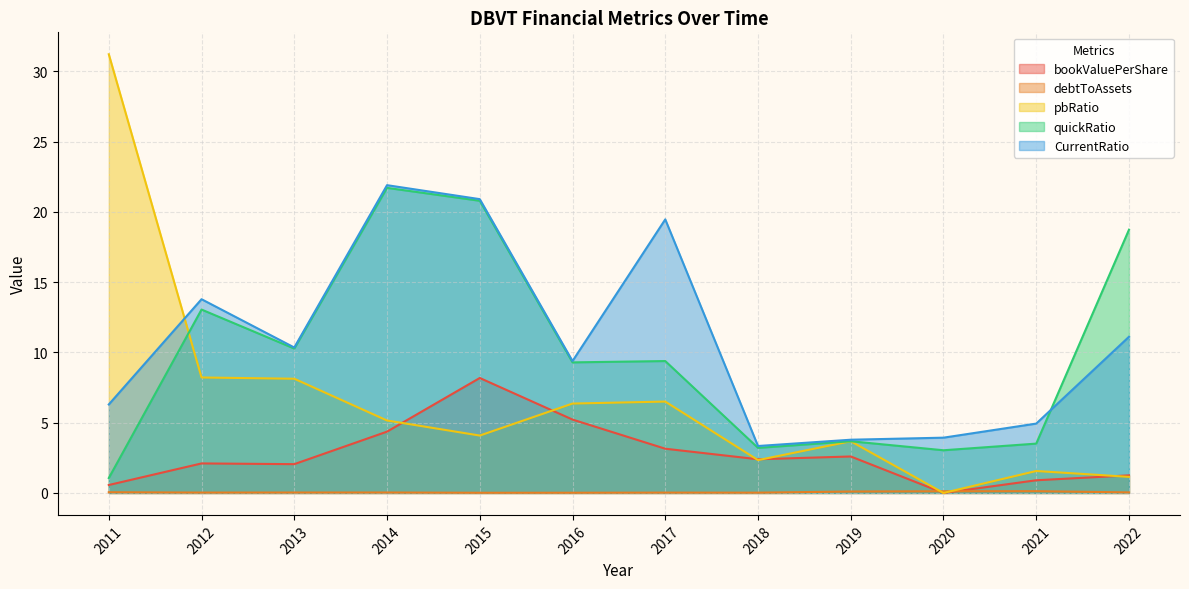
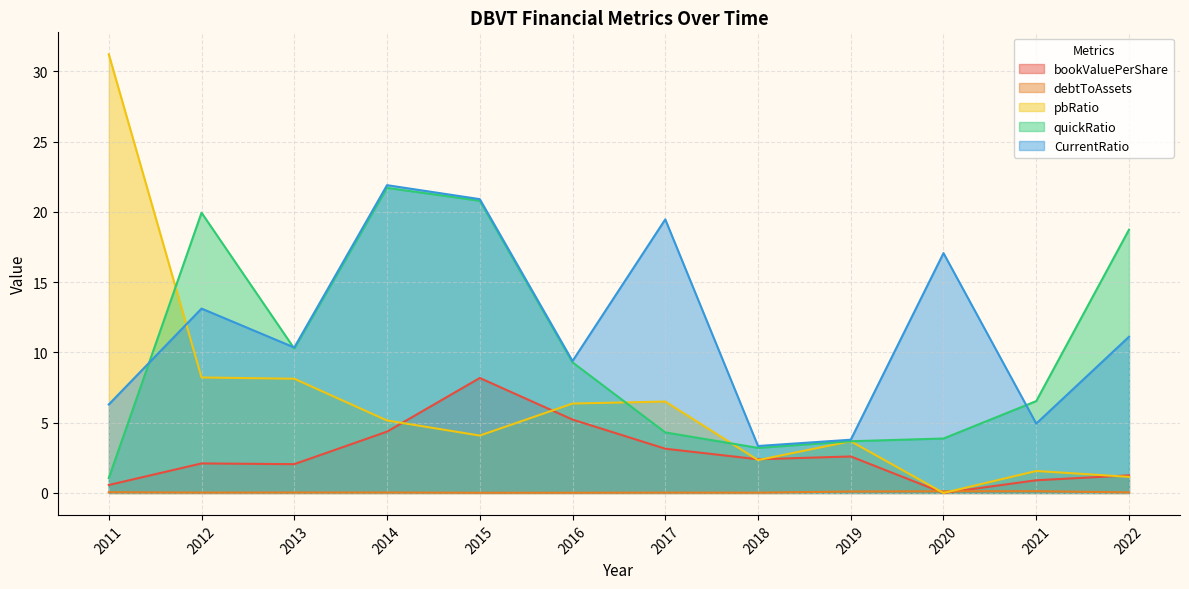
  {
    "quickRatio": {
      "2011": 1.1,
-     "2012": 13.0,
+     "2012": 19.9,
      "2014": 21.7,
-     "2017": 9.4,
-     "2020": 3.0,
-     "2021": 3.5,
+     "2017": 4.3,
+     "2020": 3.9,
+     "2021": 6.5,
      "2022": 18.7
    },
    "CurrentRatio": {
      "2011": 6.3,
-     "2012": 13.8,
+     "2012": 13.1,
      "2014": 21.9,
      "2017": 19.5,
-     "2020": 3.9,
+     "2020": 17.1,
      "2021": 4.9,
      "2022": 11.1
    }
  }
